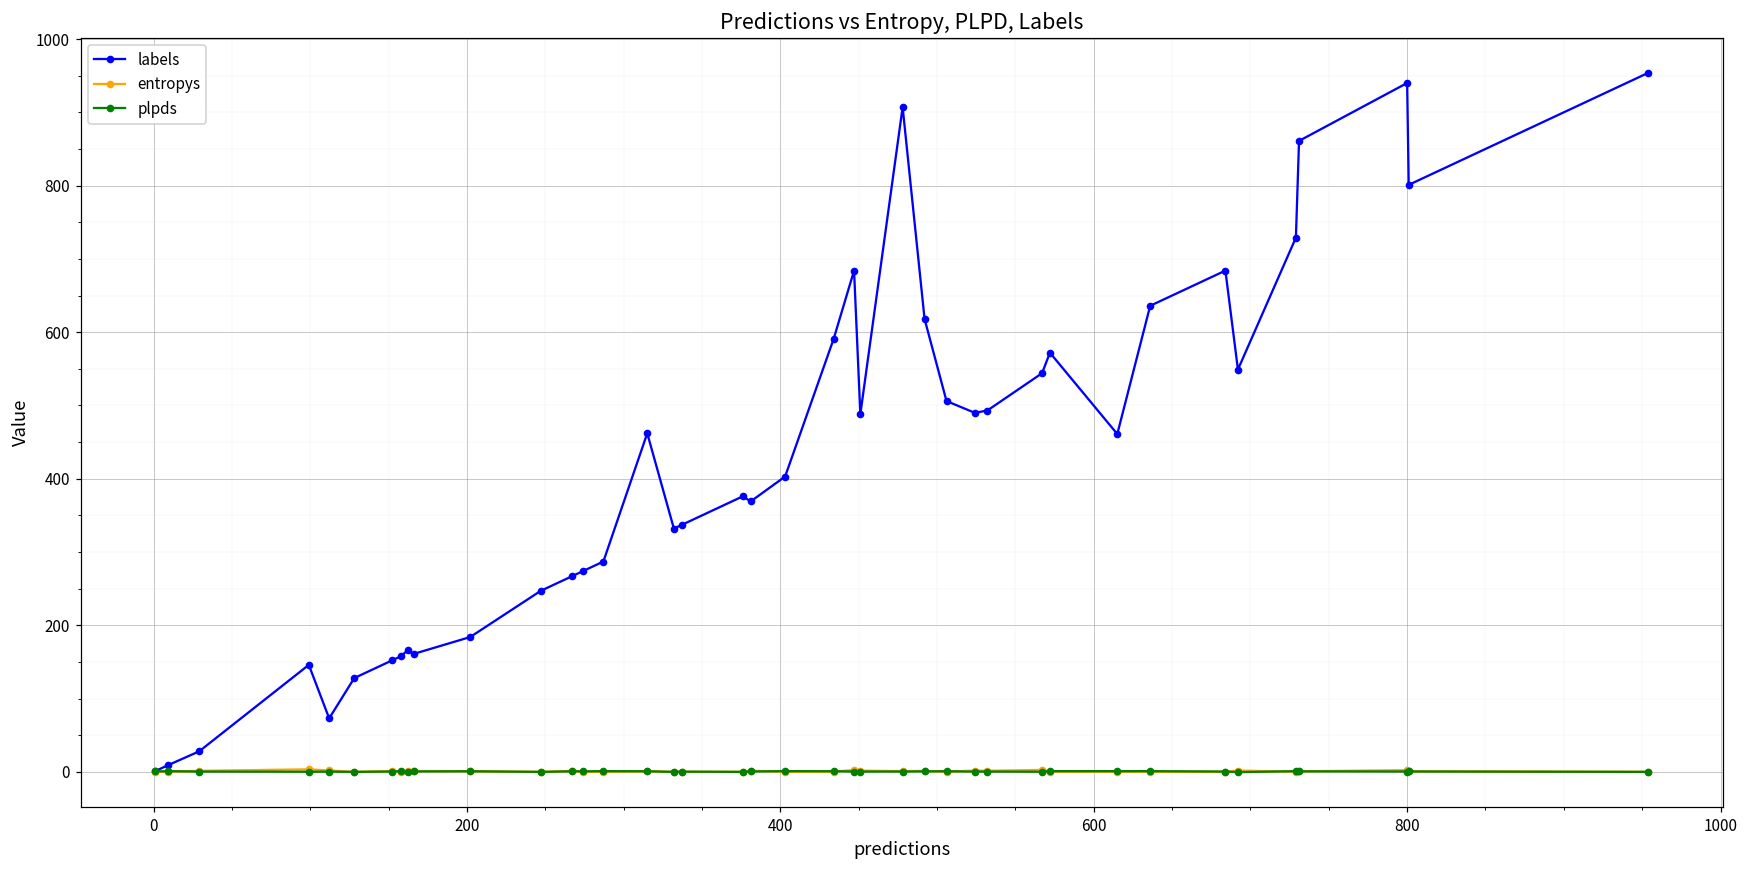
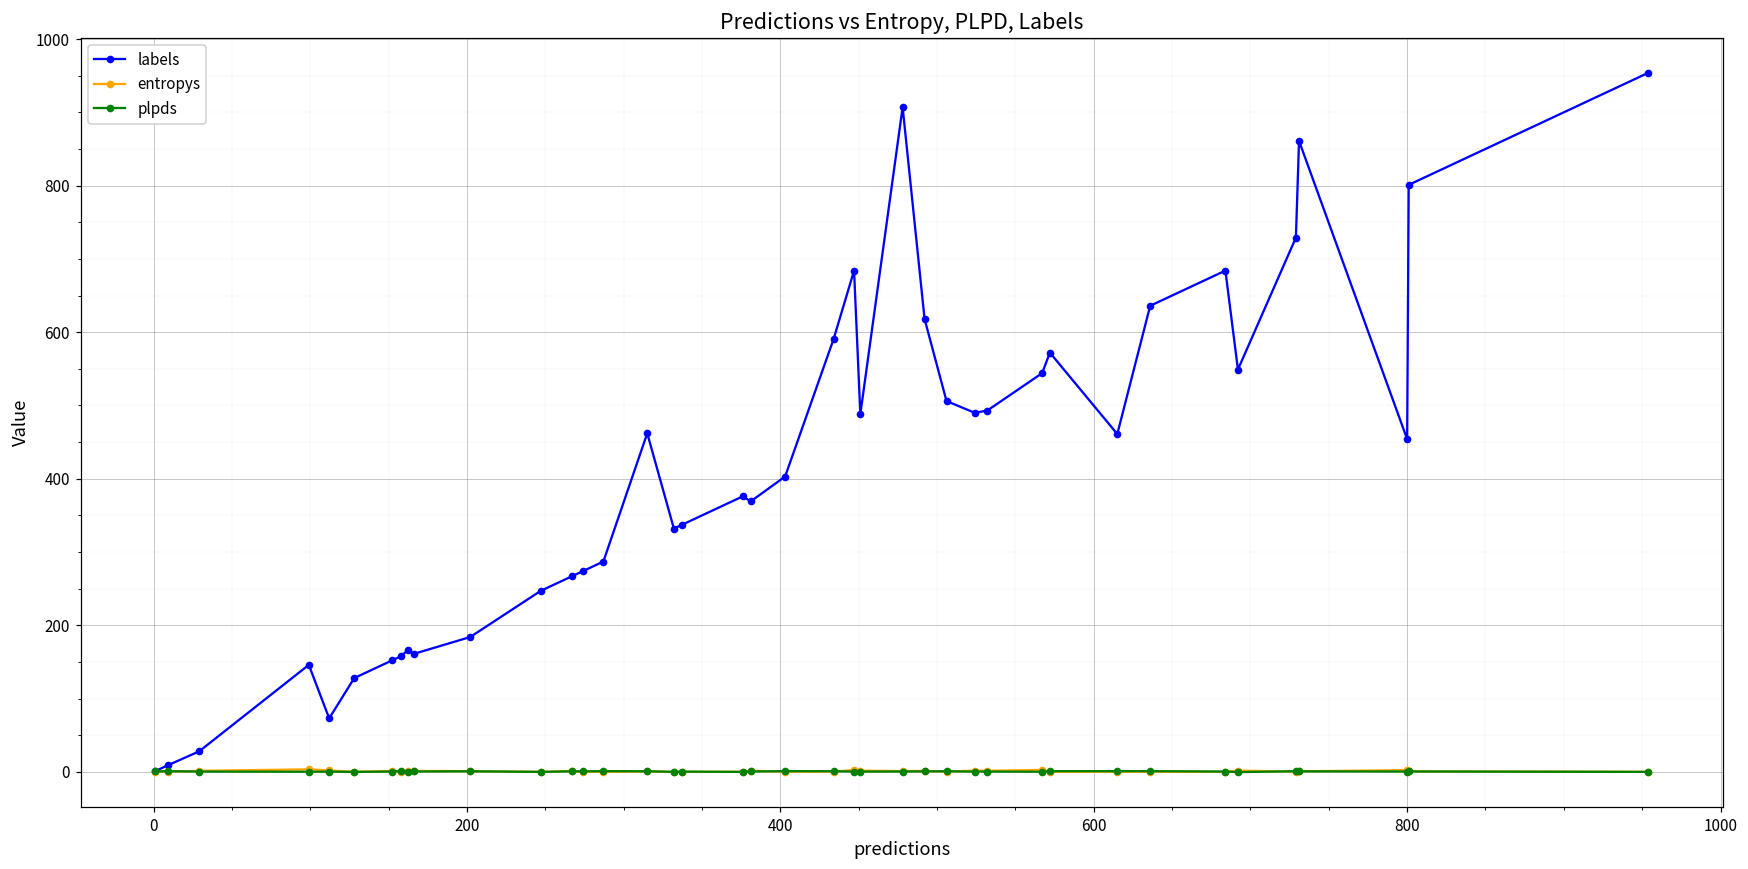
  {
    "labels": {
-     "800": 940
+     "800": 450
    }
  }
